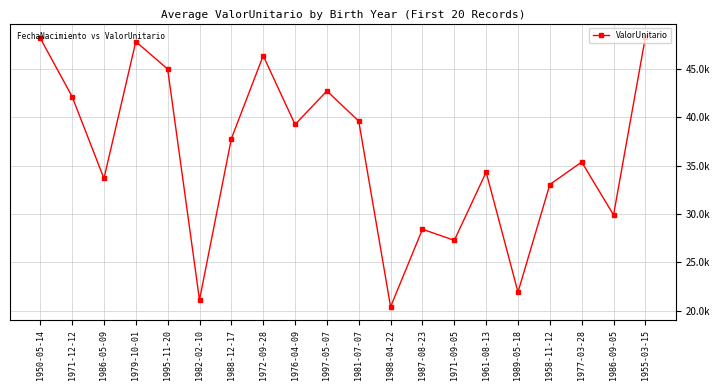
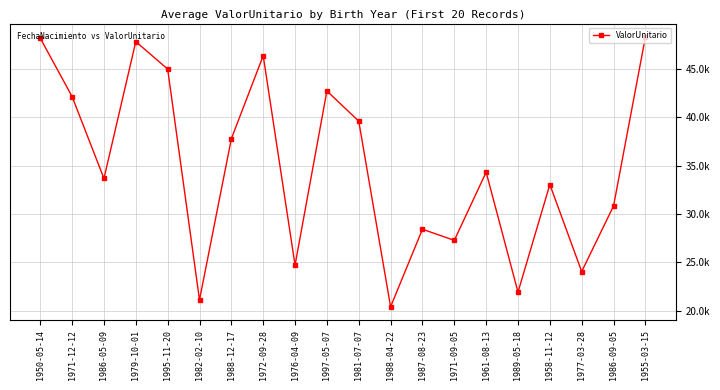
  {
    "1950-05-14": 48000,
    "1971-12-12": 42000,
    "1986-05-09": 34000,
    "1979-10-01": 48000,
    "1995-11-20": 45000,
    "1982-02-10": 21000,
    "1988-12-17": 38000,
    "1972-09-28": 46000,
-   "1976-04-09": 39000,
+   "1976-04-09": 25000,
    "1997-05-07": 43000,
    "1981-07-07": 40000,
    "1988-04-22": 20000,
    "1987-08-23": 28000,
    "1971-09-05": 27000,
    "1961-08-13": 34000,
    "1989-05-18": 22000,
    "1958-11-12": 33000,
-   "1977-03-28": 35000,
-   "1986-09-05": 30000
+   "1977-03-28": 24000,
+   "1986-09-05": 31000
  }
